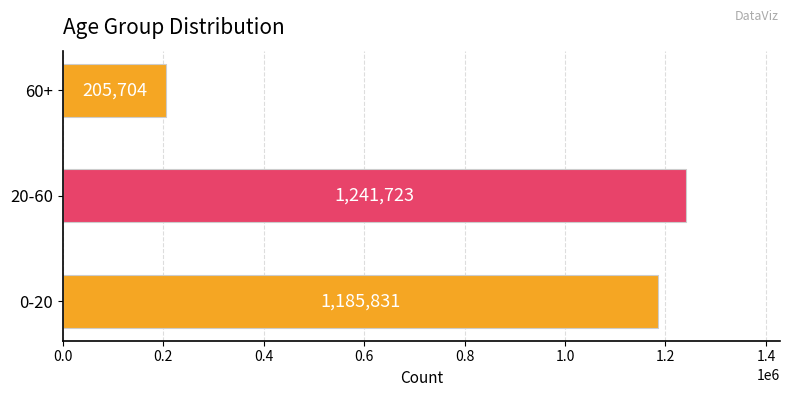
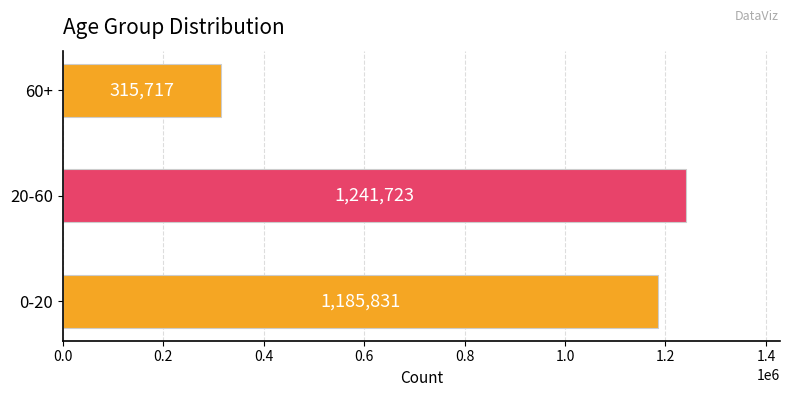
  {
-   "60+": "205,704",
+   "60+": "315,717",
    "20-60": "1,241,723",
    "0-20": "1,185,831"
  }
